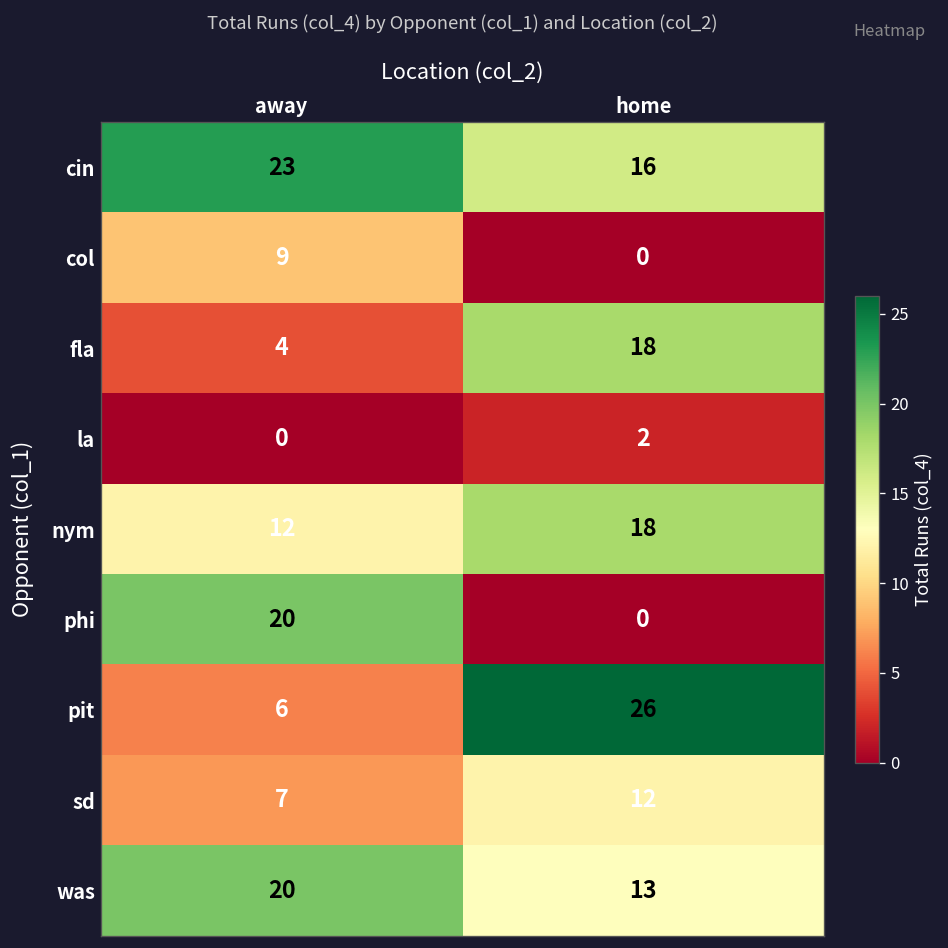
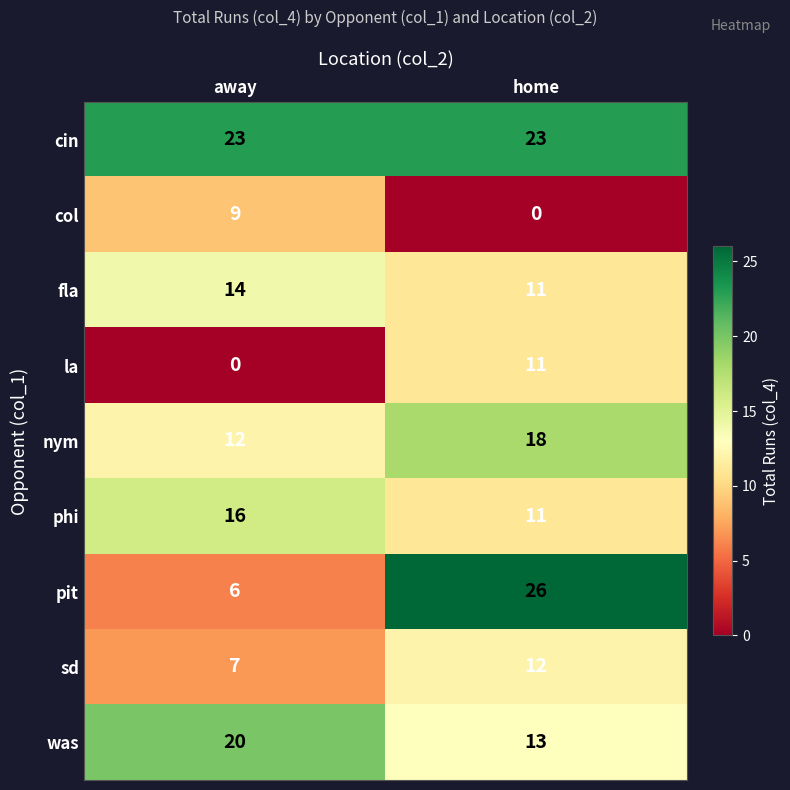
  {
    "cin": {
      "away": 23,
-     "home": 16
+     "home": 23
    },
    "col": {
      "away": 9,
      "home": 0
    },
    "fla": {
-     "away": 4,
-     "home": 18
+     "away": 14,
+     "home": 11
    },
    "la": {
      "away": 0,
-     "home": 2
+     "home": 11
    },
    "nym": {
      "away": 12,
      "home": 18
    },
    "phi": {
-     "away": 20,
-     "home": 0
+     "away": 16,
+     "home": 11
    },
    "pit": {
      "away": 6,
      "home": 26
    },
    "sd": {
      "away": 7,
      "home": 12
    },
    "was": {
      "away": 20,
      "home": 13
    }
  }
